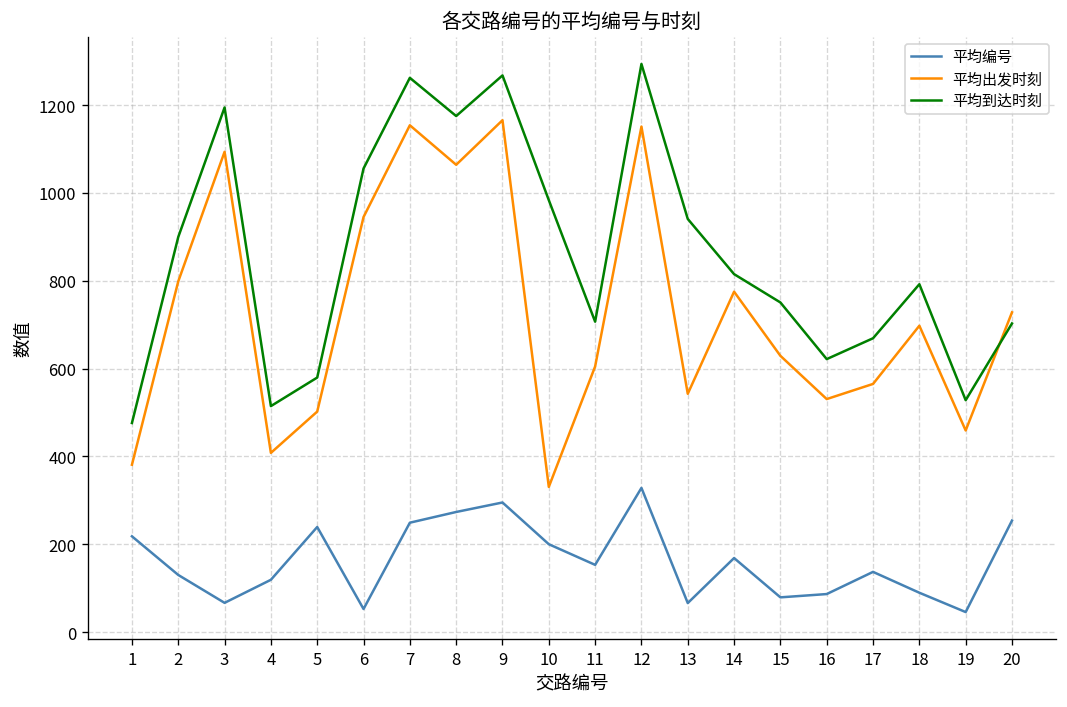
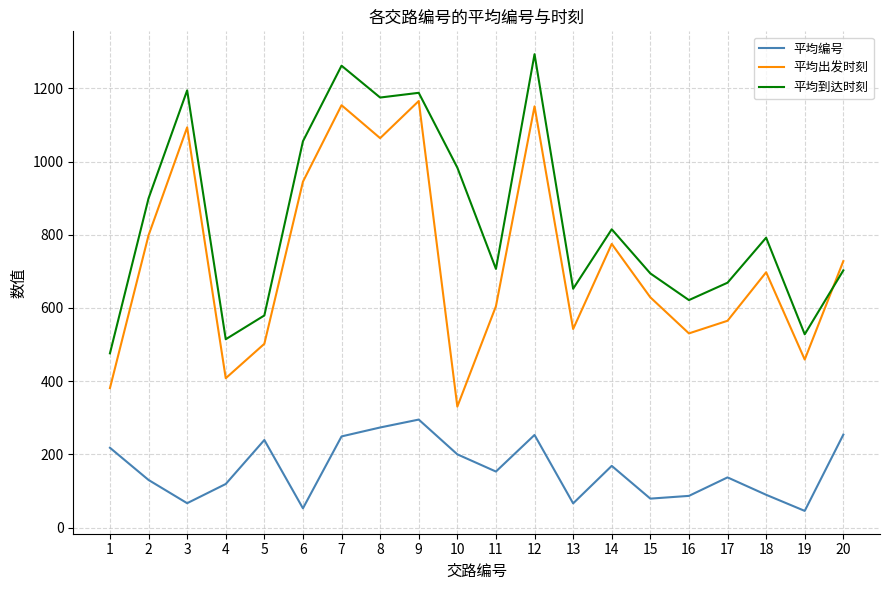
  {
    "平均编号": {
      "1": 220,
      "2": 130,
      "3": 70,
      "4": 120,
      "5": 240,
      "6": 50,
      "7": 250,
      "8": 270,
      "9": 300,
      "10": 200,
      "11": 150,
-     "12": 330,
+     "12": 250,
      "13": 70,
      "14": 170,
      "15": 80,
      "16": 90,
      "17": 140,
      "18": 90,
      "19": 50,
      "20": 250
    },
    "平均出发时刻": {
      "1": 380,
      "2": 800,
      "3": 1090,
      "4": 410,
      "5": 500,
      "6": 950,
      "7": 1150,
      "8": 1060,
      "9": 1170,
      "10": 330,
      "11": 600,
      "12": 1150,
      "13": 540,
      "14": 780,
      "15": 630,
      "16": 530,
      "17": 570,
      "18": 700,
      "19": 460,
      "20": 730
    },
    "平均到达时刻": {
      "1": 480,
      "2": 900,
      "3": 1190,
      "4": 510,
      "5": 580,
      "6": 1060,
      "7": 1260,
      "8": 1180,
-     "9": 1270,
+     "9": 1190,
      "10": 980,
      "11": 710,
      "12": 1290,
-     "13": 940,
+     "13": 650,
      "14": 820,
-     "15": 750,
+     "15": 690,
      "16": 620,
      "17": 670,
      "18": 790,
      "19": 530,
      "20": 700
    }
  }
